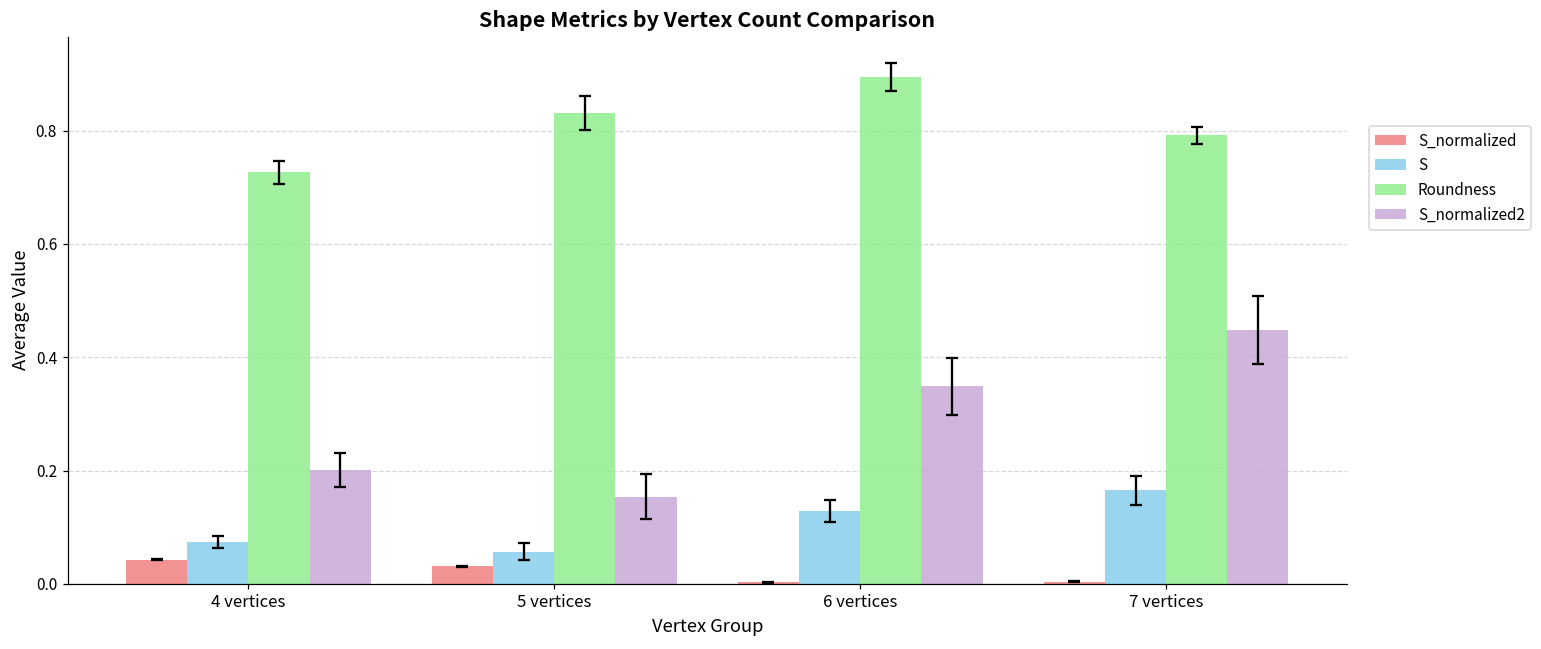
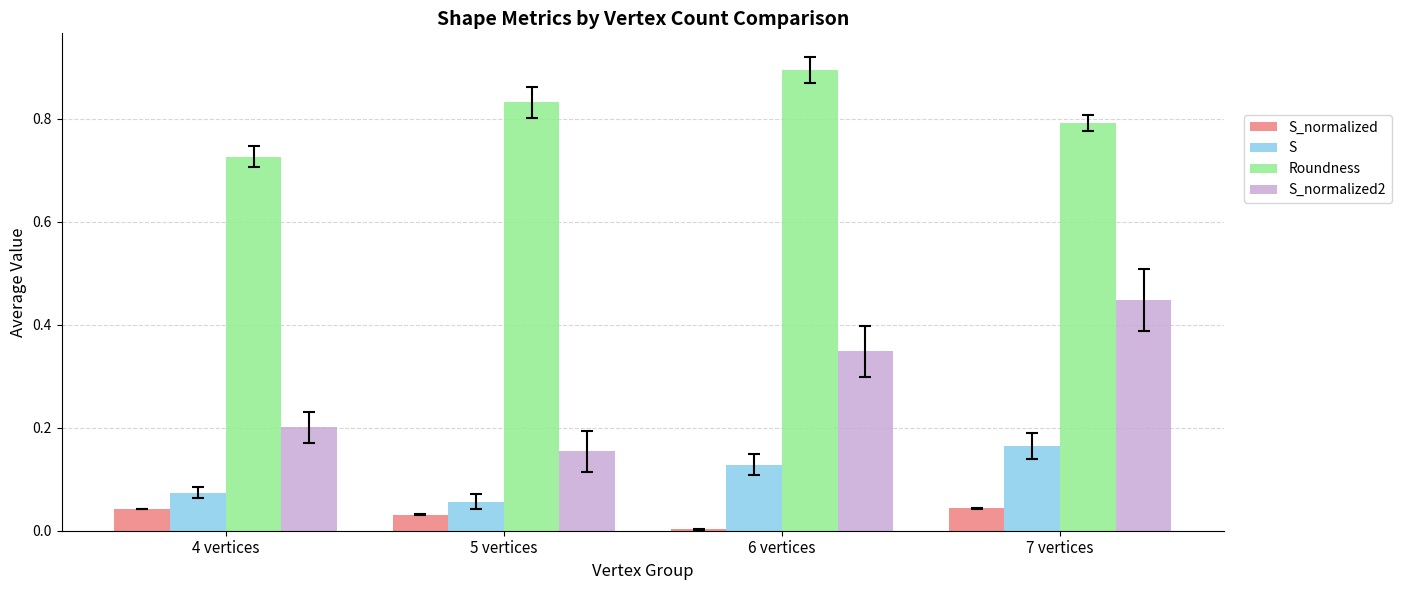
  {
    "S_normalized": {
      "4 vertices": 0.04,
      "5 vertices": 0.03,
-     "7 vertices": 0.00
+     "7 vertices": 0.04
    },
    "S": {
      "4 vertices": 0.07,
      "5 vertices": 0.06,
      "6 vertices": 0.13,
      "7 vertices": 0.16
    },
    "Roundness": {
      "4 vertices": 0.73,
      "5 vertices": 0.83,
      "6 vertices": 0.89,
      "7 vertices": 0.79
    },
    "S_normalized2": {
      "4 vertices": 0.20,
      "5 vertices": 0.15,
      "6 vertices": 0.35,
      "7 vertices": 0.45
    }
  }
